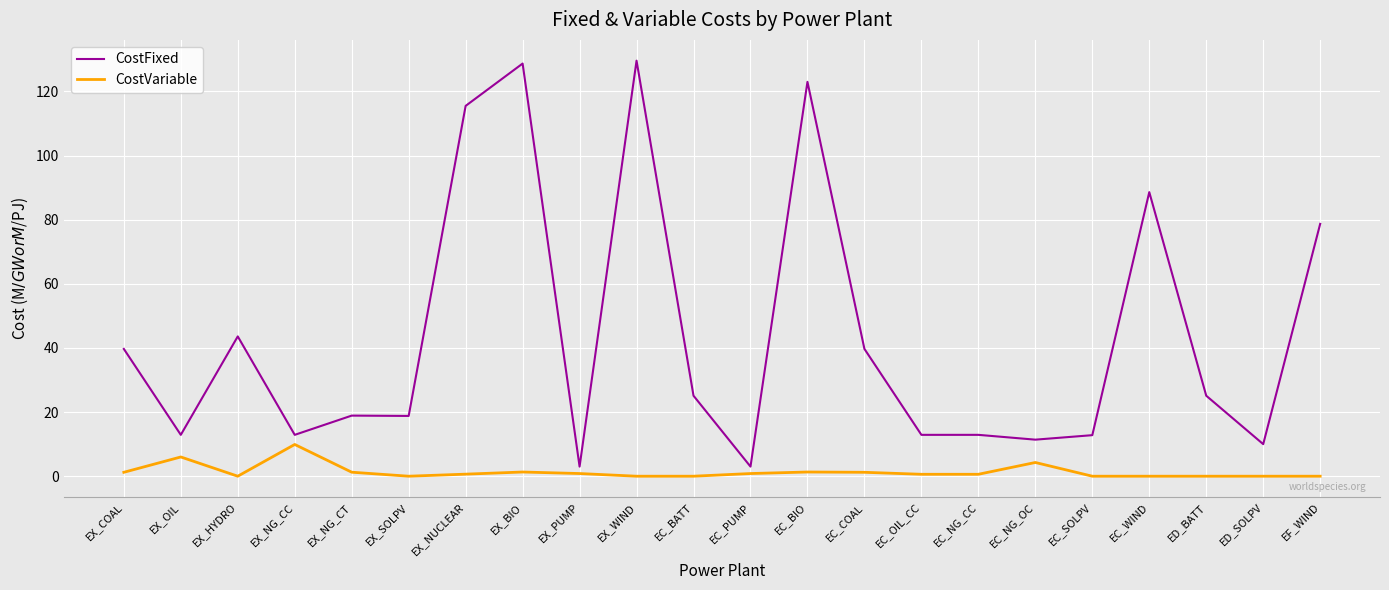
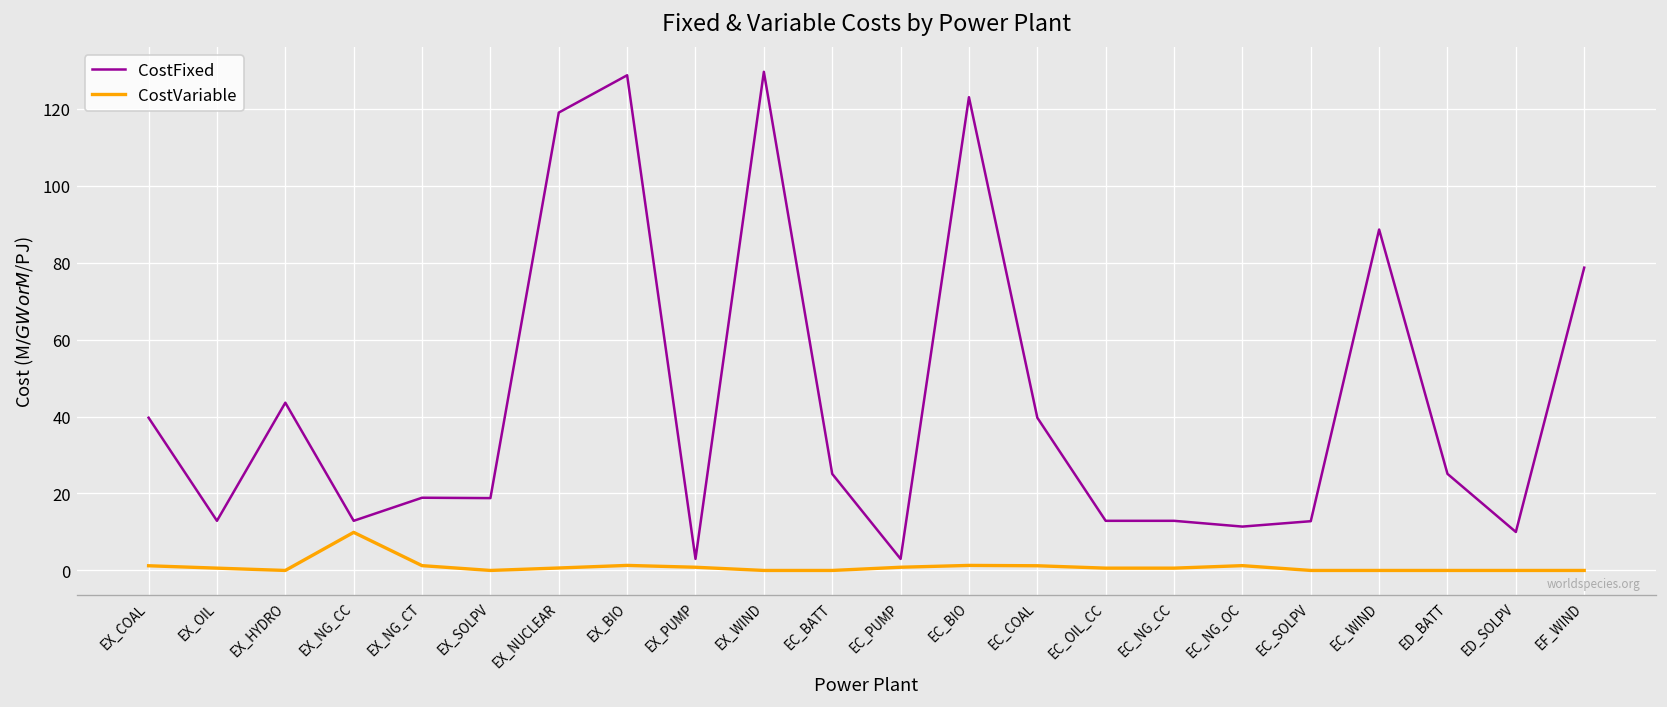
  {
    "CostFixed": {
      "EX_COAL": 40,
      "EX_OIL": 13,
      "EX_HYDRO": 44,
      "EX_NG_CC": 13,
      "EX_NG_CT": 19,
      "EX_SOLPV": 19,
-     "EX_NUCLEAR": 116,
+     "EX_NUCLEAR": 119,
      "EX_BIO": 129,
      "EX_PUMP": 3,
      "EX_WIND": 130,
      "EC_BATT": 25,
      "EC_PUMP": 3,
      "EC_BIO": 123,
      "EC_COAL": 40,
      "EC_OIL_CC": 13,
      "EC_NG_CC": 13,
      "EC_NG_OC": 11,
      "EC_SOLPV": 13,
      "EC_WIND": 89,
      "ED_BATT": 25,
      "ED_SOLPV": 10,
      "EF_WIND": 79
    },
    "CostVariable": {
      "EX_COAL": 1,
-     "EX_OIL": 6,
+     "EX_OIL": 1,
      "EX_HYDRO": 0,
      "EX_NG_CC": 10,
      "EX_NG_CT": 1,
      "EX_SOLPV": 0,
      "EX_NUCLEAR": 1,
      "EX_BIO": 1,
      "EX_PUMP": 1,
      "EX_WIND": 0,
      "EC_BATT": 0,
      "EC_PUMP": 1,
      "EC_BIO": 1,
      "EC_COAL": 1,
      "EC_OIL_CC": 1,
      "EC_NG_CC": 1,
-     "EC_NG_OC": 4,
+     "EC_NG_OC": 1,
      "EC_SOLPV": 0,
      "EC_WIND": 0,
      "ED_BATT": 0,
      "ED_SOLPV": 0,
      "EF_WIND": 0
    }
  }
